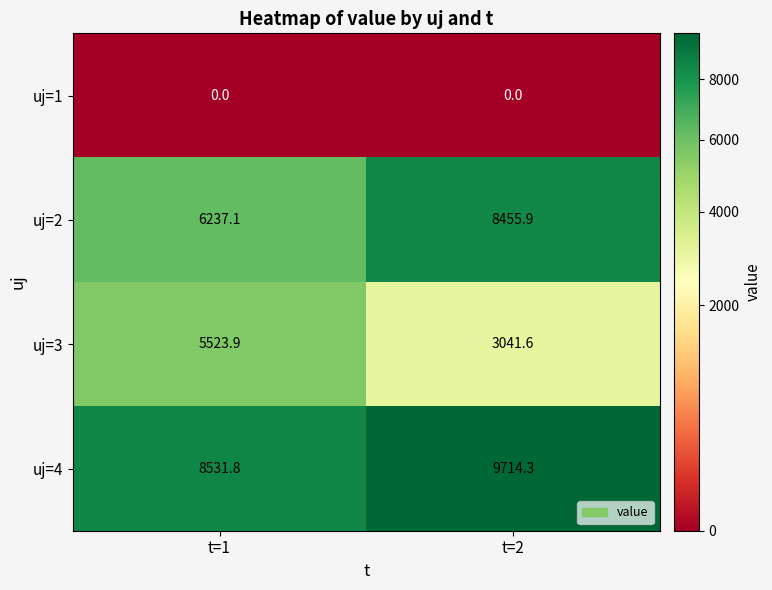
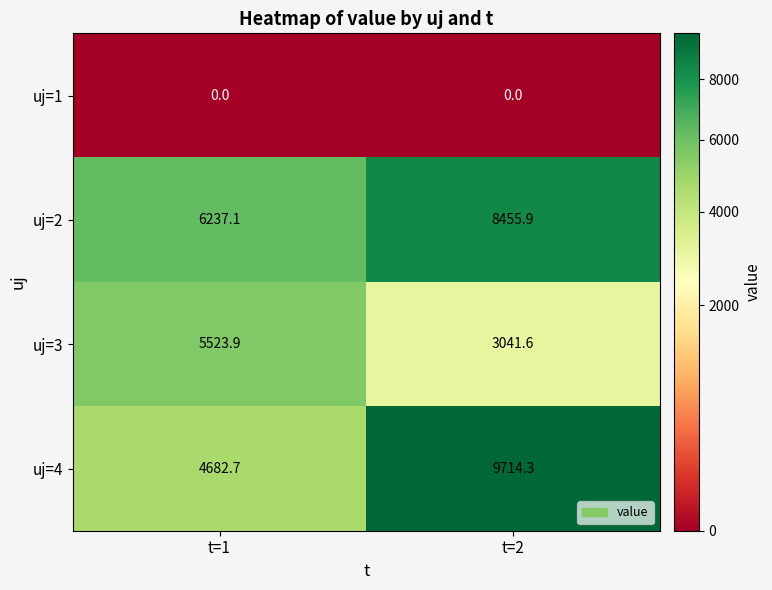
  {
    "uj=1": {
      "t=1": 0.0,
      "t=2": 0.0
    },
    "uj=2": {
      "t=1": 6237.1,
      "t=2": 8455.9
    },
    "uj=3": {
      "t=1": 5523.9,
      "t=2": 3041.6
    },
    "uj=4": {
-     "t=1": 8531.8,
+     "t=1": 4682.7,
      "t=2": 9714.3
    }
  }
